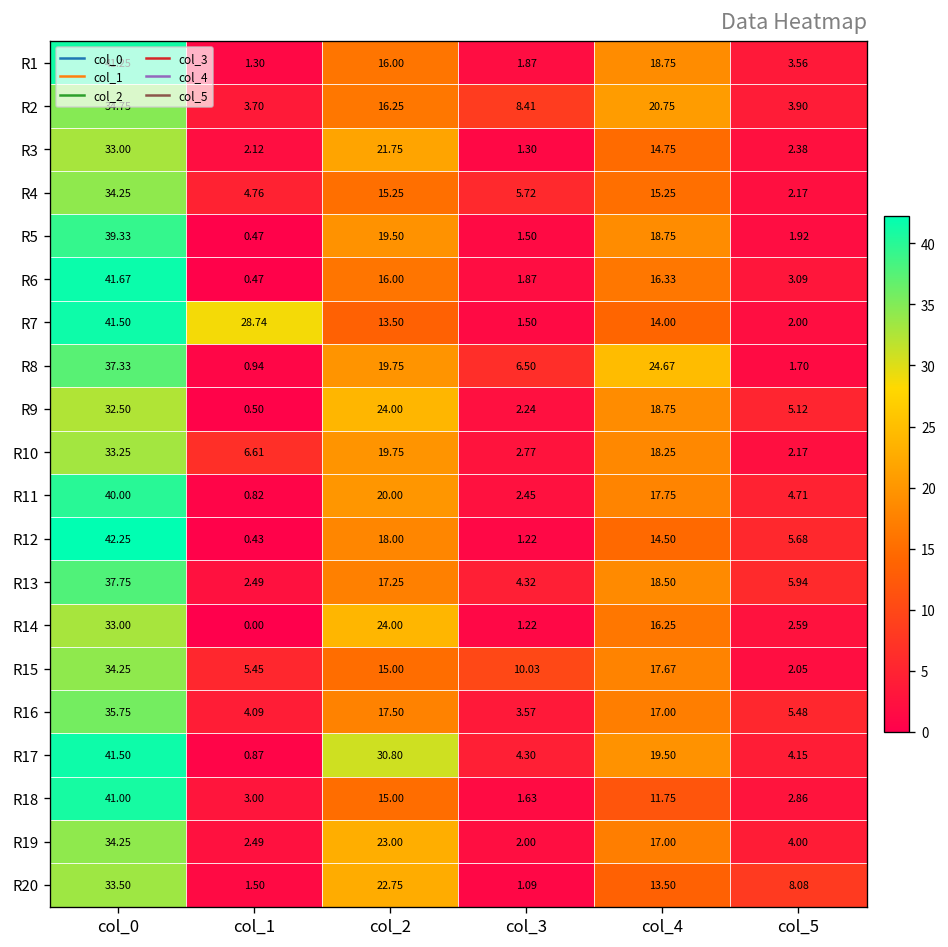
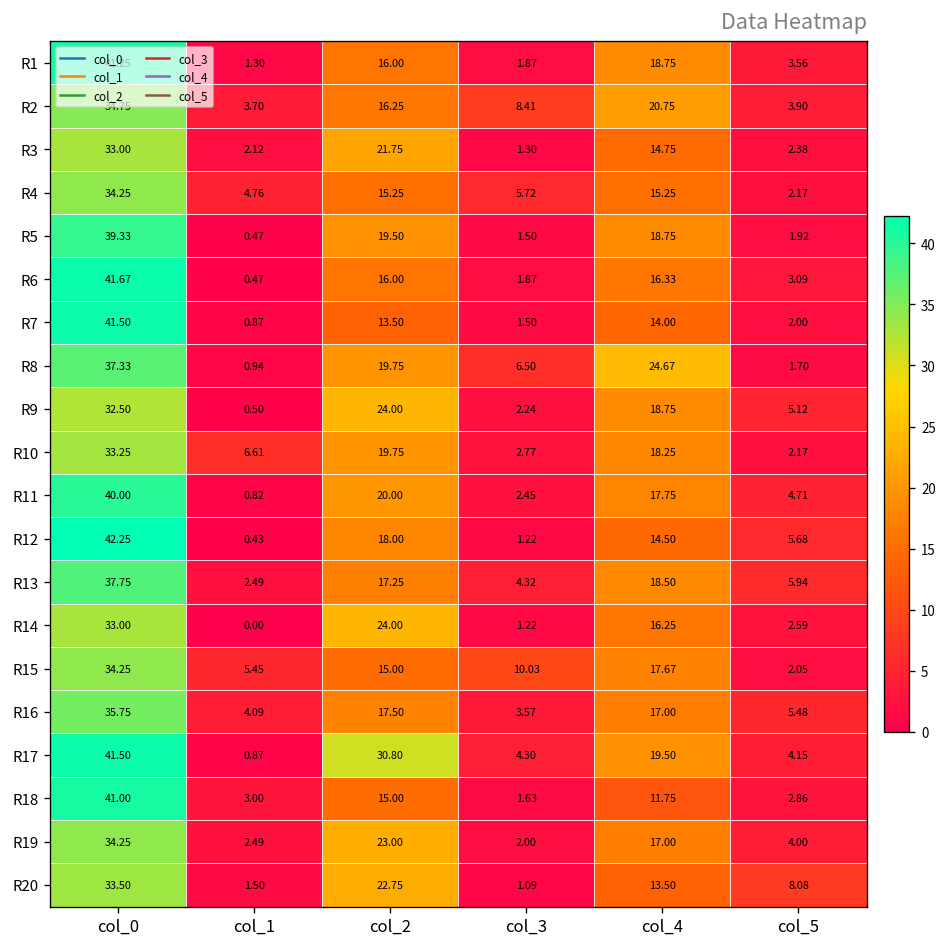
  {
    "R1": {
      "col_1": 1.30,
      "col_2": 16.00,
      "col_3": 1.87,
      "col_4": 18.75,
      "col_5": 3.56
    },
    "R2": {
      "col_1": 3.70,
      "col_2": 16.25,
      "col_3": 8.41,
      "col_4": 20.75,
      "col_5": 3.90
    },
    "R3": {
      "col_0": 33.00,
      "col_1": 2.12,
      "col_2": 21.75,
      "col_3": 1.30,
      "col_4": 14.75,
      "col_5": 2.38
    },
    "R4": {
      "col_0": 34.25,
      "col_1": 4.76,
      "col_2": 15.25,
      "col_3": 5.72,
      "col_4": 15.25,
      "col_5": 2.17
    },
    "R5": {
      "col_0": 39.33,
      "col_1": 0.47,
      "col_2": 19.50,
      "col_3": 1.50,
      "col_4": 18.75,
      "col_5": 1.92
    },
    "R6": {
      "col_0": 41.67,
      "col_1": 0.47,
      "col_2": 16.00,
      "col_3": 1.87,
      "col_4": 16.33,
      "col_5": 3.09
    },
    "R7": {
      "col_0": 41.50,
-     "col_1": 28.74,
+     "col_1": 0.87,
      "col_2": 13.50,
      "col_3": 1.50,
      "col_4": 14.00,
      "col_5": 2.00
    },
    "R8": {
      "col_0": 37.33,
      "col_1": 0.94,
      "col_2": 19.75,
      "col_3": 6.50,
      "col_4": 24.67,
      "col_5": 1.70
    },
    "R9": {
      "col_0": 32.50,
      "col_1": 0.50,
      "col_2": 24.00,
      "col_3": 2.24,
      "col_4": 18.75,
      "col_5": 5.12
    },
    "R10": {
      "col_0": 33.25,
      "col_1": 6.61,
      "col_2": 19.75,
      "col_3": 2.77,
      "col_4": 18.25,
      "col_5": 2.17
    },
    "R11": {
      "col_0": 40.00,
      "col_1": 0.82,
      "col_2": 20.00,
      "col_3": 2.45,
      "col_4": 17.75,
      "col_5": 4.71
    },
    "R12": {
      "col_0": 42.25,
      "col_1": 0.43,
      "col_2": 18.00,
      "col_3": 1.22,
      "col_4": 14.50,
      "col_5": 5.68
    },
    "R13": {
      "col_0": 37.75,
      "col_1": 2.49,
      "col_2": 17.25,
      "col_3": 4.32,
      "col_4": 18.50,
      "col_5": 5.94
    },
    "R14": {
      "col_0": 33.00,
      "col_1": 0.00,
      "col_2": 24.00,
      "col_3": 1.22,
      "col_4": 16.25,
      "col_5": 2.59
    },
    "R15": {
      "col_0": 34.25,
      "col_1": 5.45,
      "col_2": 15.00,
      "col_3": 10.03,
      "col_4": 17.67,
      "col_5": 2.05
    },
    "R16": {
      "col_0": 35.75,
      "col_1": 4.09,
      "col_2": 17.50,
      "col_3": 3.57,
      "col_4": 17.00,
      "col_5": 5.48
    },
    "R17": {
      "col_0": 41.50,
      "col_1": 0.87,
      "col_2": 30.80,
      "col_3": 4.30,
      "col_4": 19.50,
      "col_5": 4.15
    },
    "R18": {
      "col_0": 41.00,
      "col_1": 3.00,
      "col_2": 15.00,
      "col_3": 1.63,
      "col_4": 11.75,
      "col_5": 2.86
    },
    "R19": {
      "col_0": 34.25,
      "col_1": 2.49,
      "col_2": 23.00,
      "col_3": 2.00,
      "col_4": 17.00,
      "col_5": 4.00
    },
    "R20": {
      "col_0": 33.50,
      "col_1": 1.50,
      "col_2": 22.75,
      "col_3": 1.09,
      "col_4": 13.50,
      "col_5": 8.08
    }
  }
